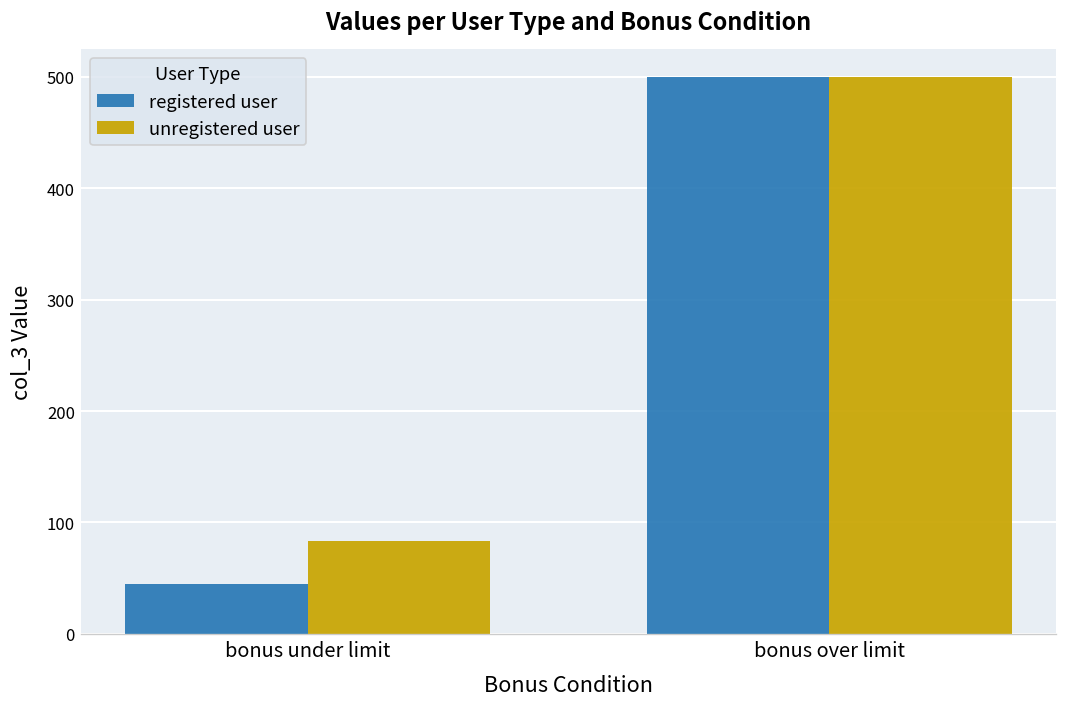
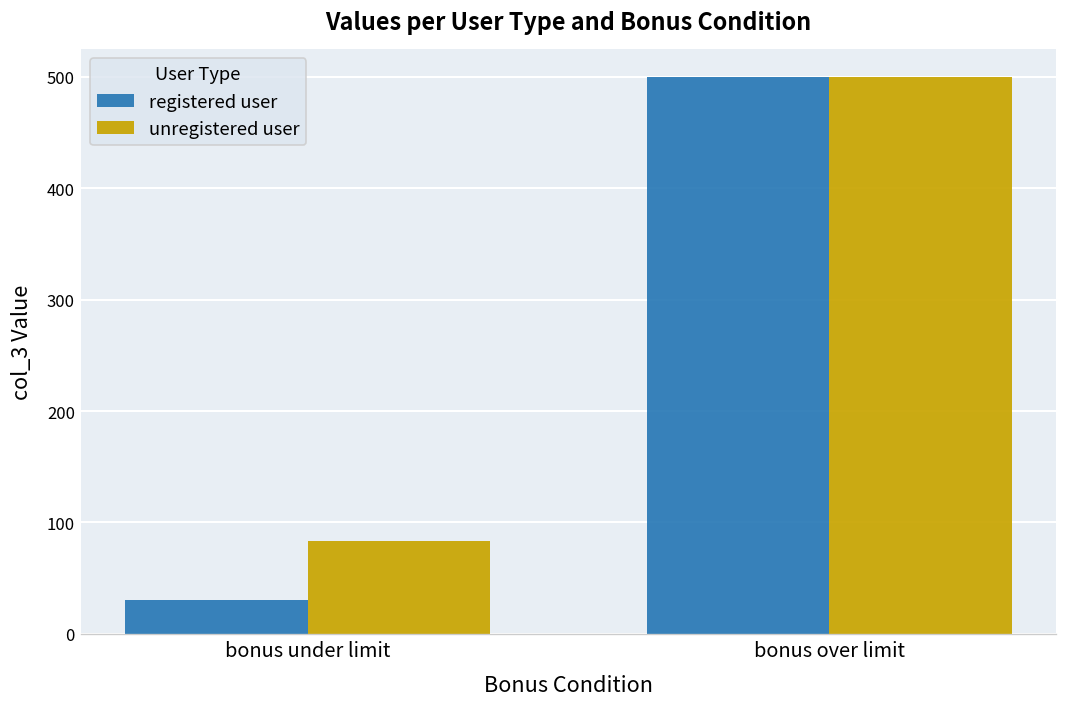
  {
    "registered user": {
-     "bonus under limit": 50,
+     "bonus under limit": 30,
      "bonus over limit": 500
    },
    "unregistered user": {
      "bonus under limit": 80,
      "bonus over limit": 500
    }
  }
